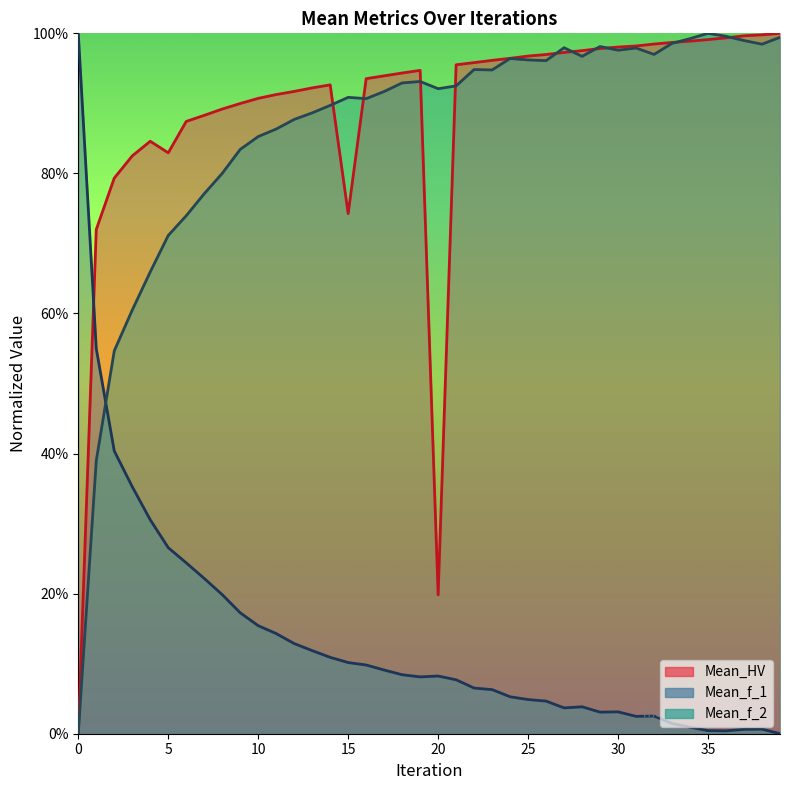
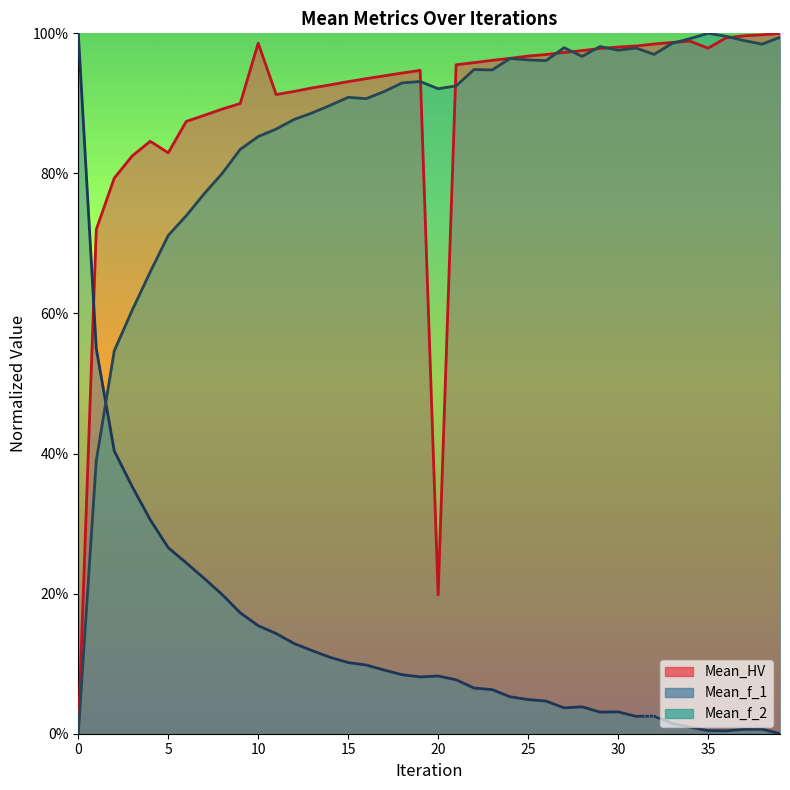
  {
    "Mean_HV": {
      "5": "83%",
-     "10": "91%",
-     "15": "74%",
+     "10": "99%",
+     "15": "93%",
      "20": "20%",
      "25": "97%",
      "30": "98%",
-     "35": "99%"
+     "35": "98%"
    }
  }
